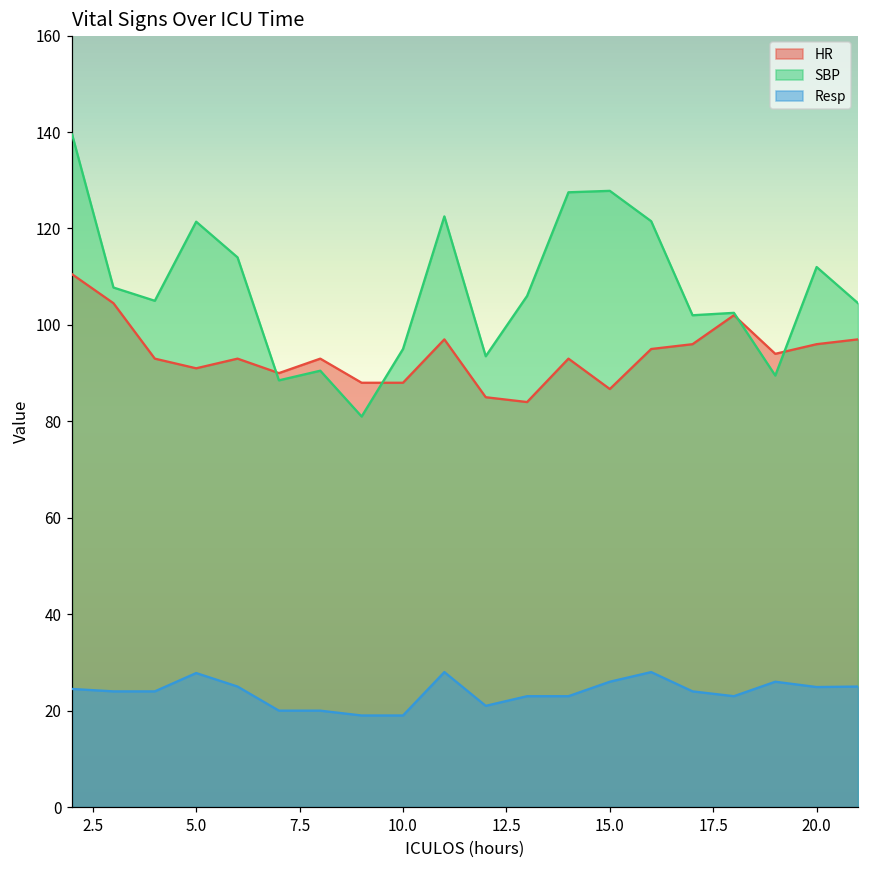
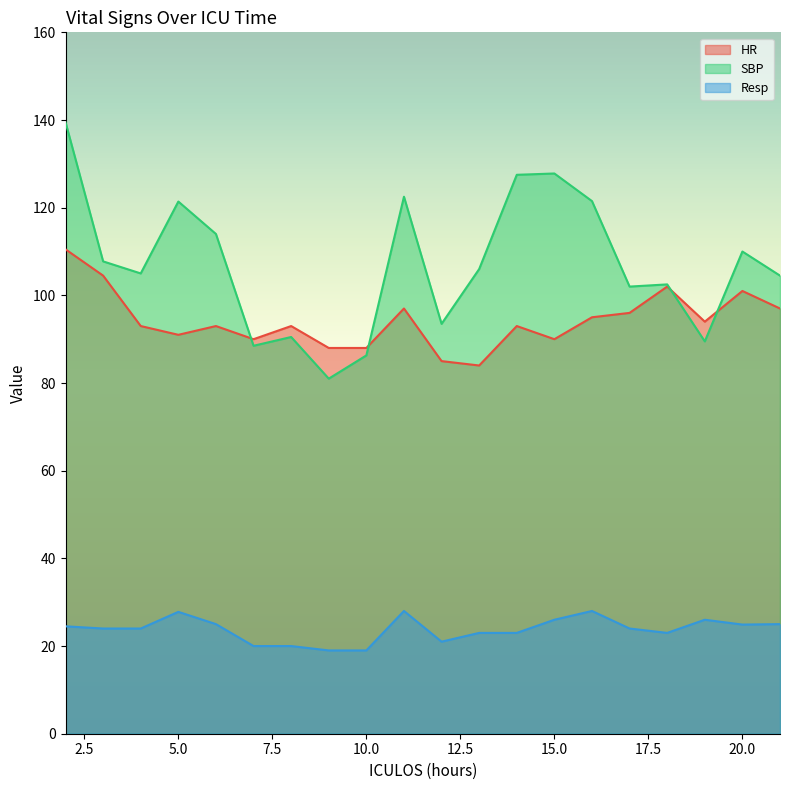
  {
    "HR": {
      "5.0": 91,
      "10.0": 88,
-     "15.0": 87,
-     "20.0": 96
+     "15.0": 90,
+     "20.0": 101
    },
    "SBP": {
      "5.0": 121,
-     "10.0": 95,
+     "10.0": 86,
      "15.0": 128,
-     "20.0": 112
+     "20.0": 110
    },
    "Resp": {
      "5.0": 28,
      "10.0": 19,
      "15.0": 26,
      "20.0": 25
    }
  }
